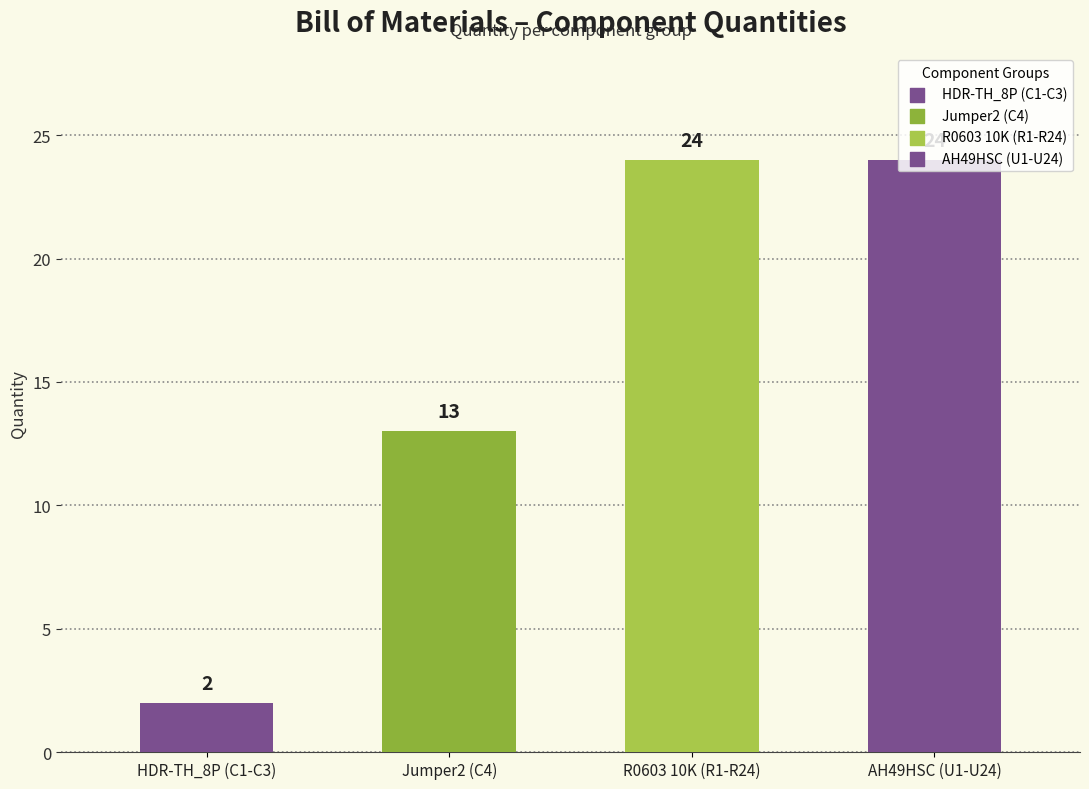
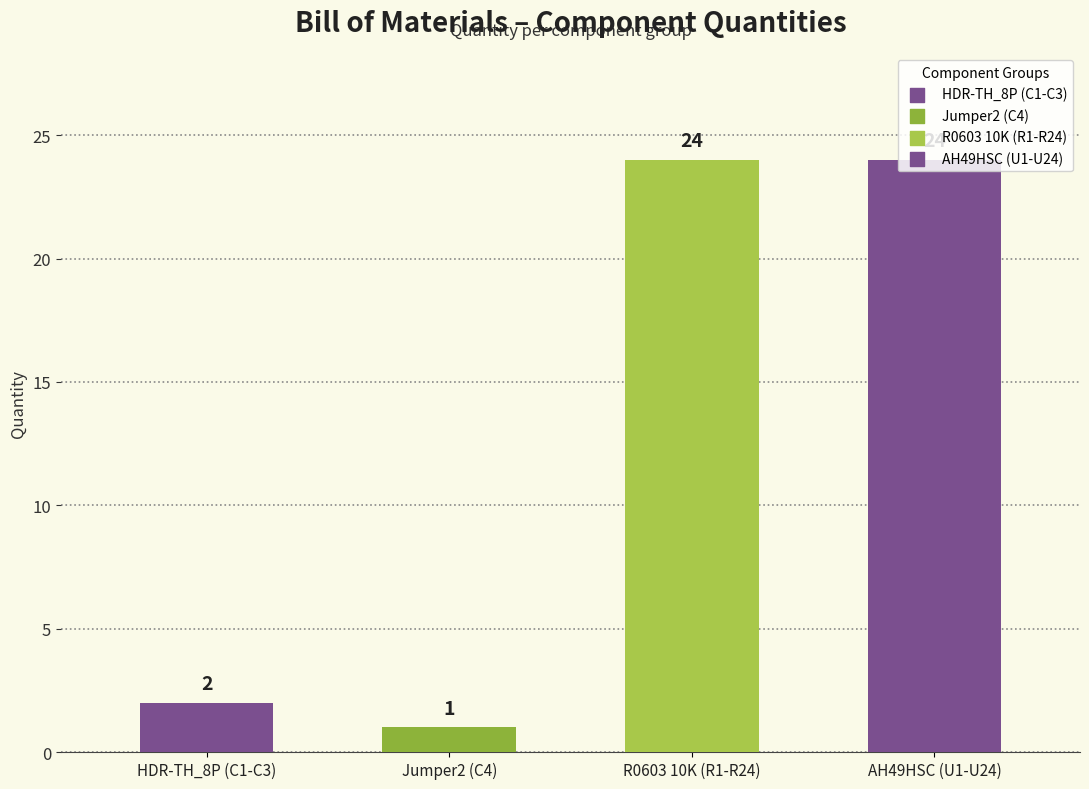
  {
    "HDR-TH_8P (C1-C3)": 2,
-   "Jumper2 (C4)": 13,
+   "Jumper2 (C4)": 1,
    "R0603 10K (R1-R24)": 24
  }
